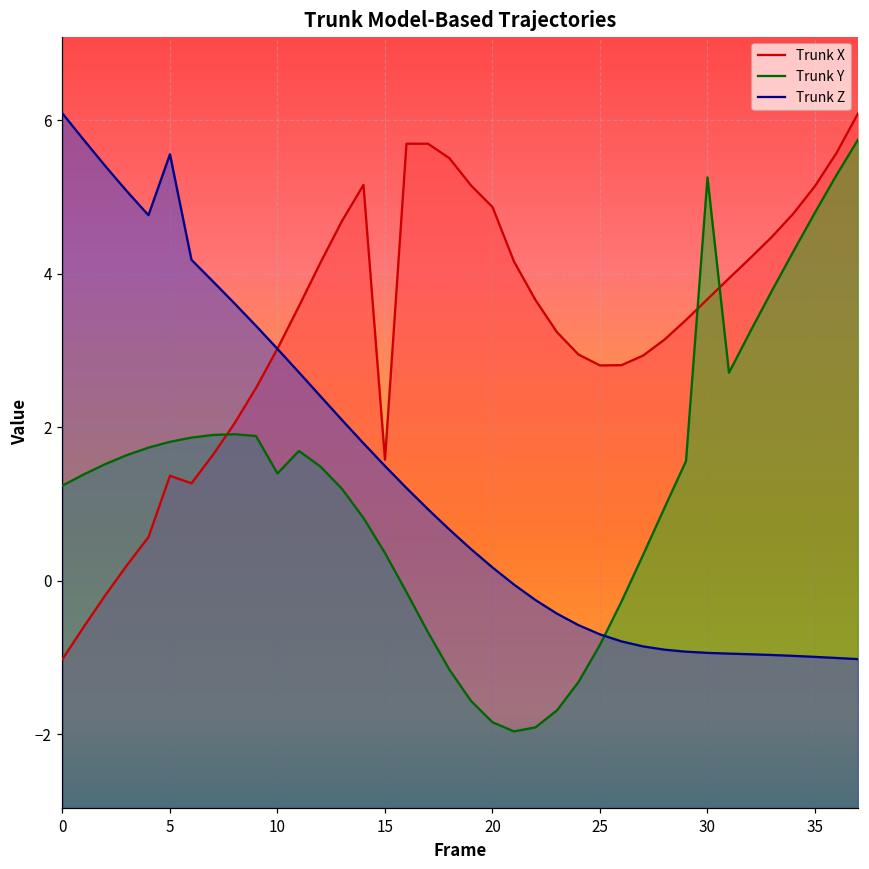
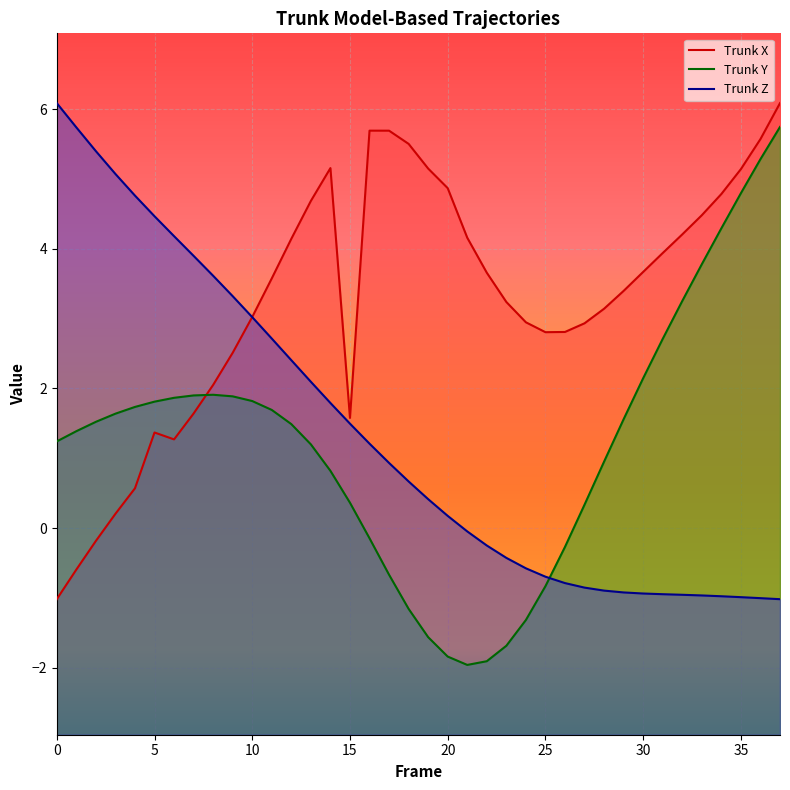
  {
    "Trunk X": {
      "0": -1.0,
      "5": 1.4,
      "15": 1.6,
      "20": 4.9,
      "25": 2.8,
      "30": 3.7,
      "35": 5.1
    },
    "Trunk Y": {
      "0": 1.2,
      "5": 1.8,
-     "10": 1.4,
+     "10": 1.8,
      "15": 0.4,
      "20": -1.8,
      "25": -0.8,
-     "30": 5.3,
+     "30": 2.1,
      "35": 4.8
    },
    "Trunk Z": {
      "0": 6.1,
-     "5": 5.6,
+     "5": 4.5,
      "15": 1.5,
      "20": 0.2,
      "25": -0.7,
      "30": -0.9,
      "35": -1.0
    }
  }
